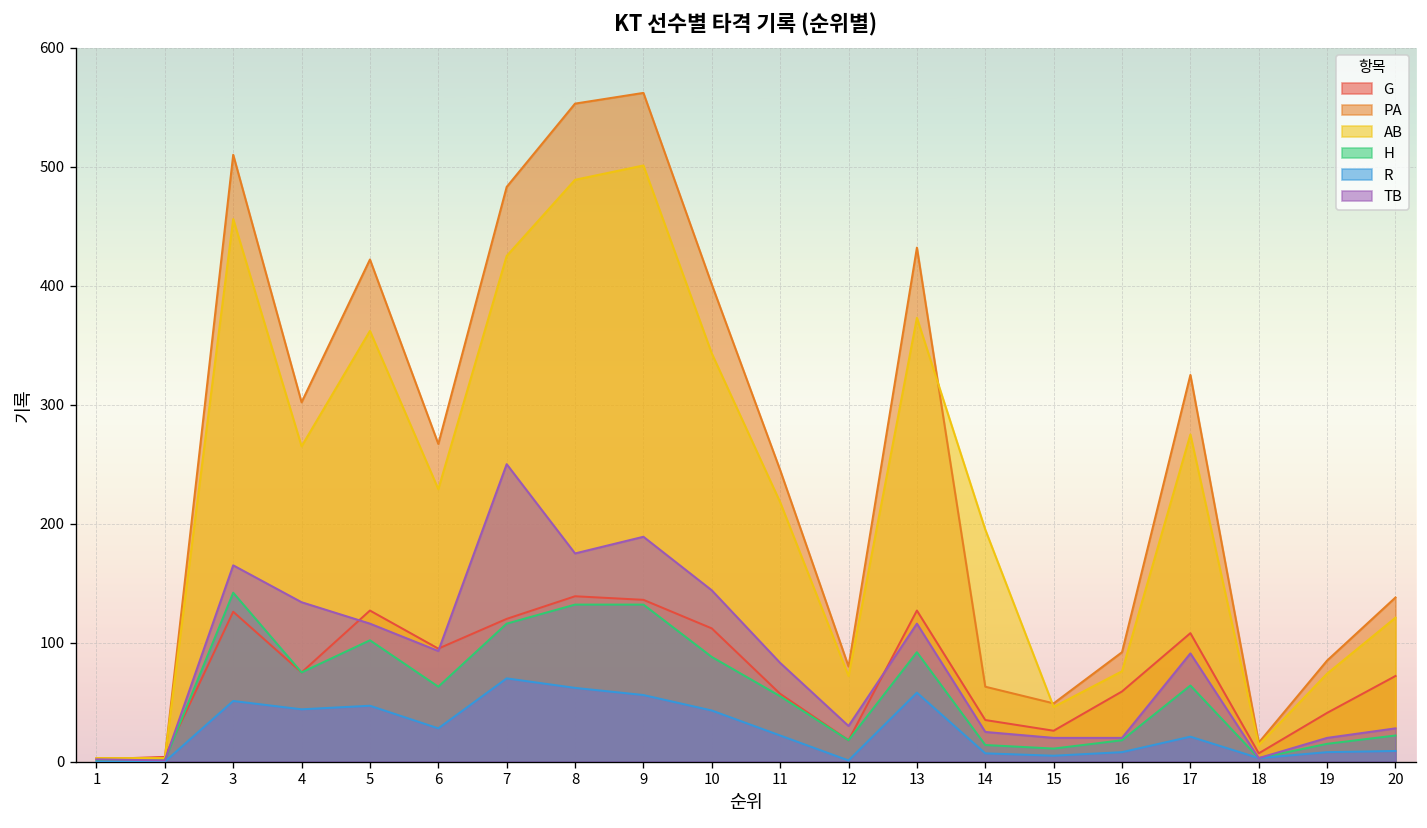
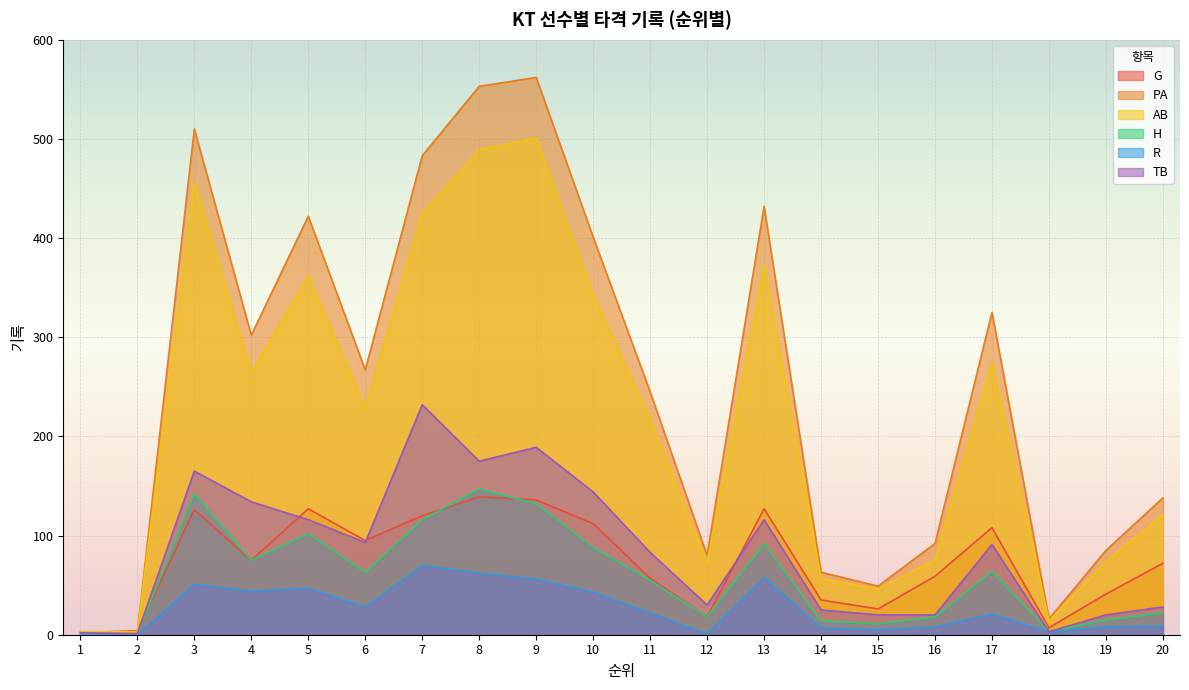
  {
    "AB": {
      "3": 460,
      "4": 270,
      "5": 360,
      "6": 230,
      "7": 430,
      "8": 490,
      "9": 500,
      "10": 340,
      "11": 220,
      "12": 70,
      "13": 370,
-     "14": 200,
+     "14": 60,
      "15": 50,
      "16": 80,
      "17": 280,
      "19": 70,
      "20": 120
    },
    "H": {
      "3": 140,
      "5": 100,
      "6": 60,
      "7": 120,
-     "8": 130,
+     "8": 150,
      "9": 130,
      "10": 90,
      "13": 90,
      "14": 10,
      "15": 10,
      "17": 60,
      "19": 20,
      "20": 20
    },
    "R": {
      "3": 50,
      "4": 40,
      "5": 50,
      "6": 30,
      "7": 70,
      "8": 60,
      "9": 60,
      "10": 40,
      "11": 20,
      "12": 0,
      "13": 60,
      "14": 10,
      "15": 10,
      "16": 10,
      "17": 20,
      "19": 10,
      "20": 10
    },
    "TB": {
      "3": 170,
      "4": 130,
      "5": 120,
-     "7": 250,
+     "7": 230,
      "8": 180,
      "9": 190,
      "10": 140,
      "11": 80,
      "12": 30,
      "13": 120,
      "14": 30,
      "15": 20,
      "17": 90,
      "19": 20,
      "20": 30
    }
  }
